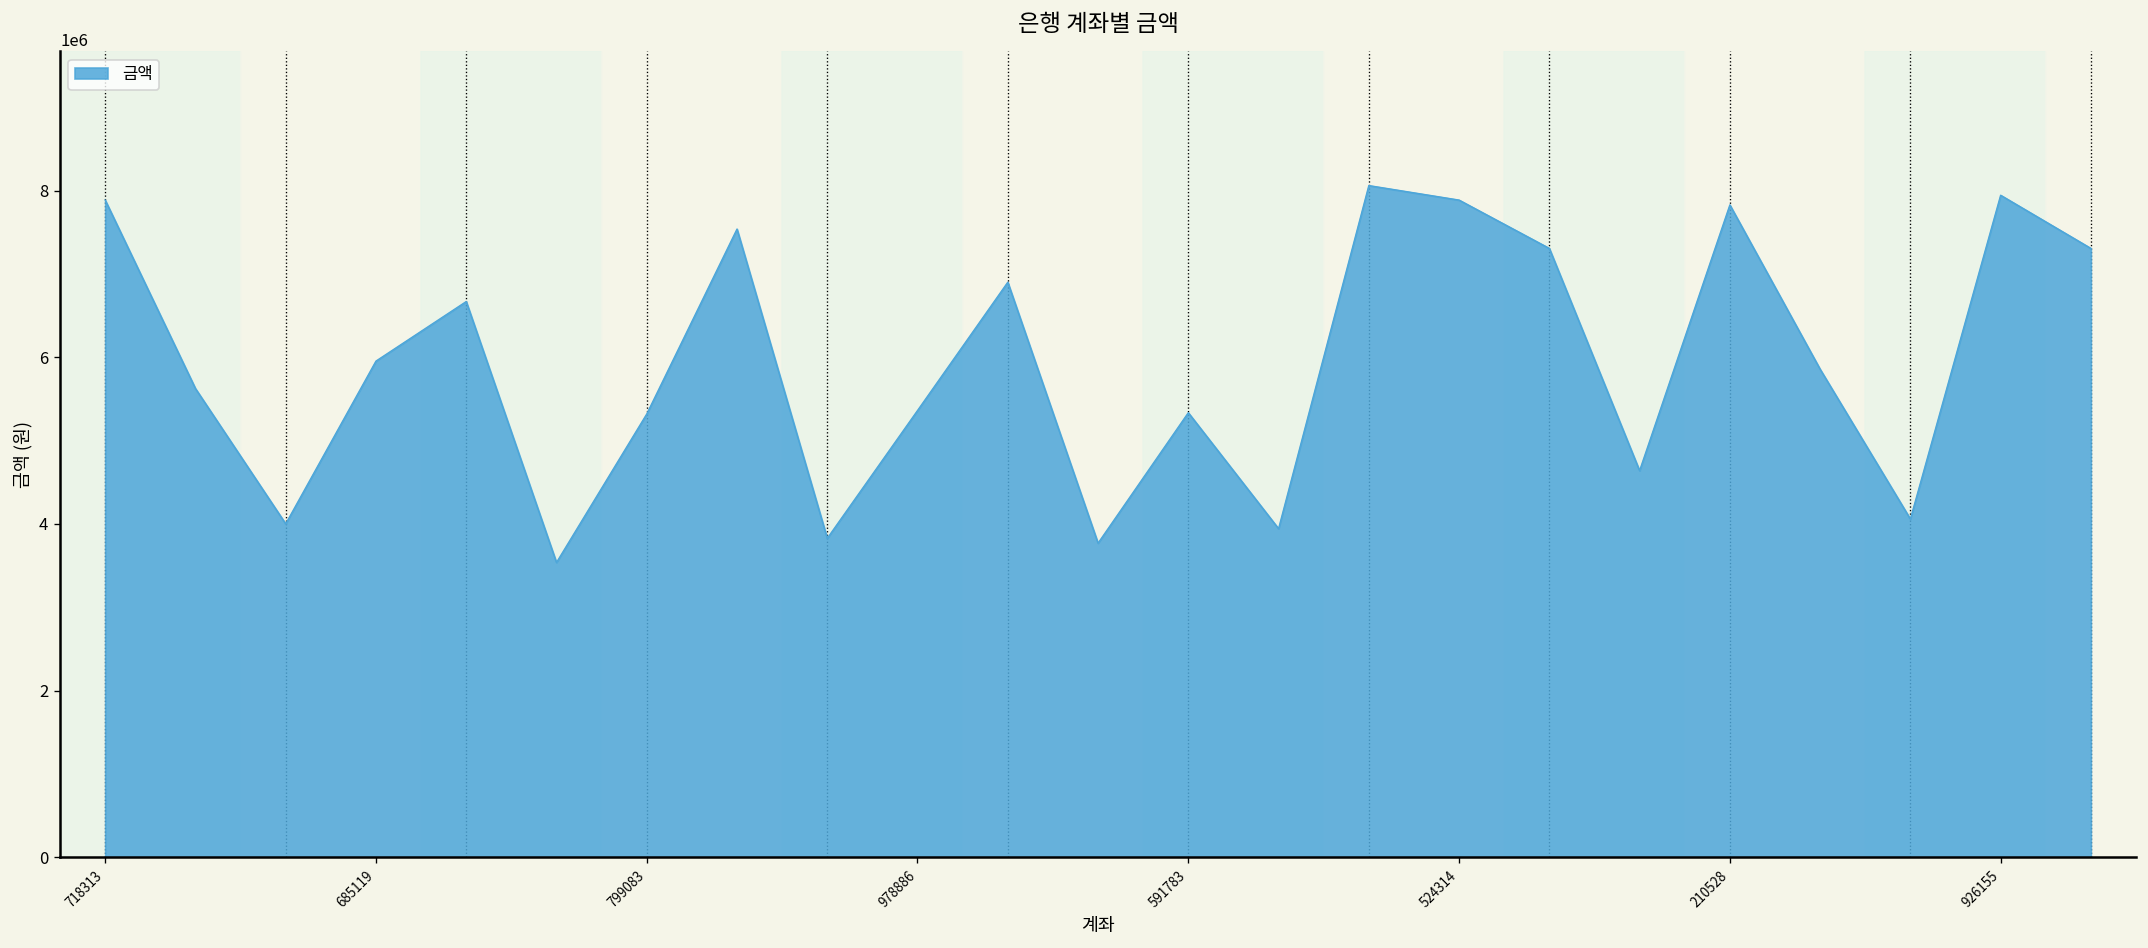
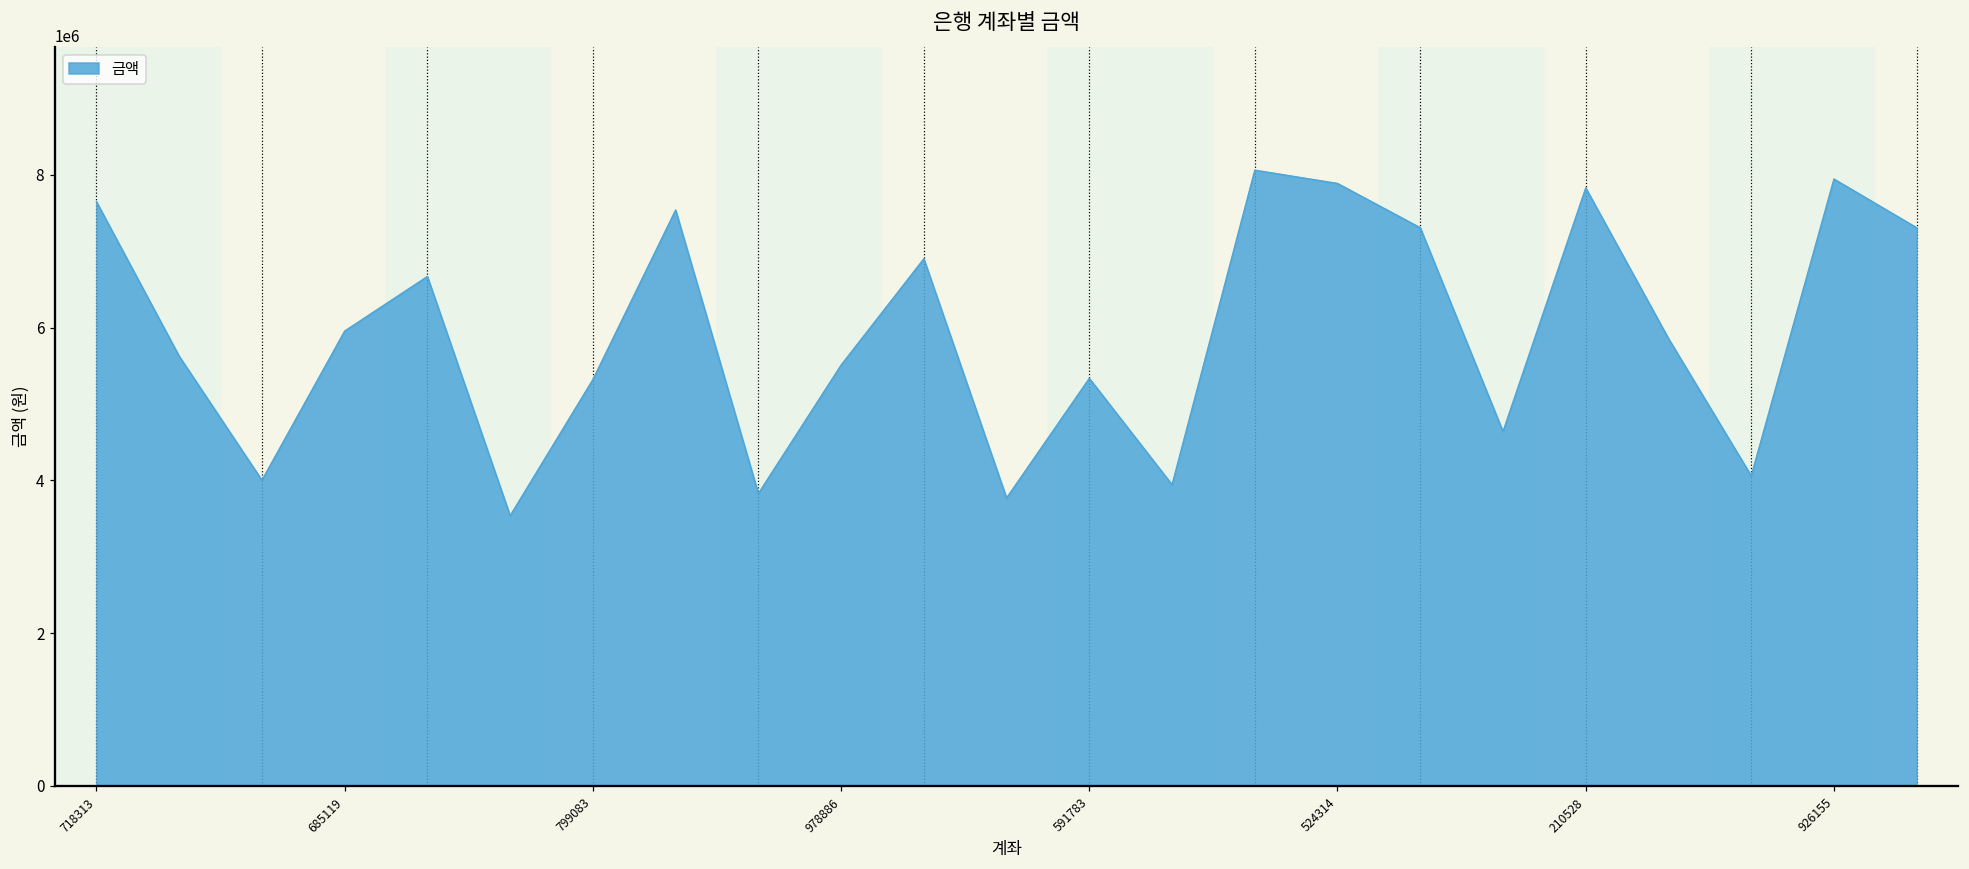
  {
-   "718313": 7900000,
+   "718313": 7600000,
    "685119": 6000000,
    "799083": 5300000,
-   "978886": 5400000,
+   "978886": 5500000,
    "591783": 5300000,
    "524314": 7900000,
    "210528": 7800000,
    "926155": 7900000
  }
